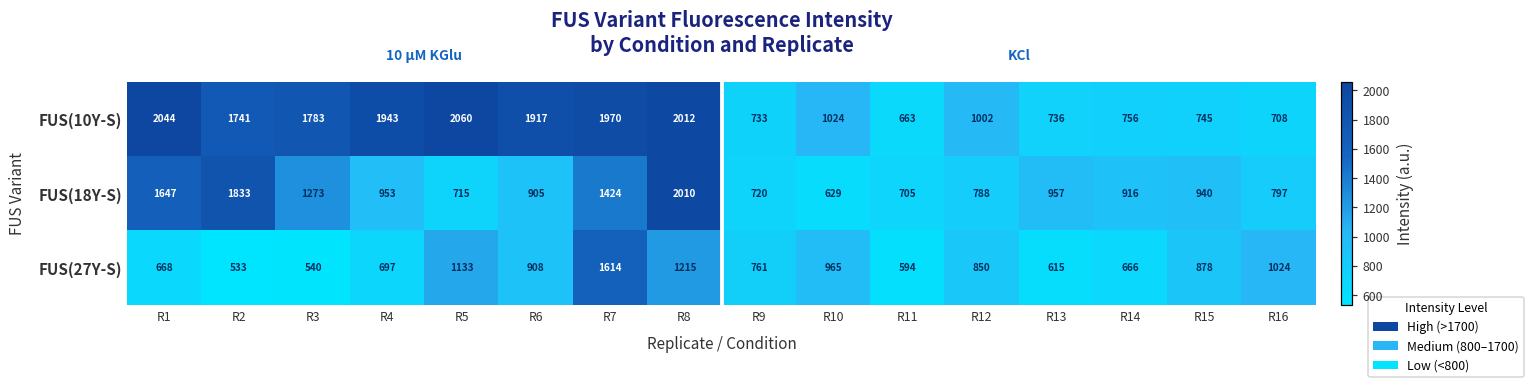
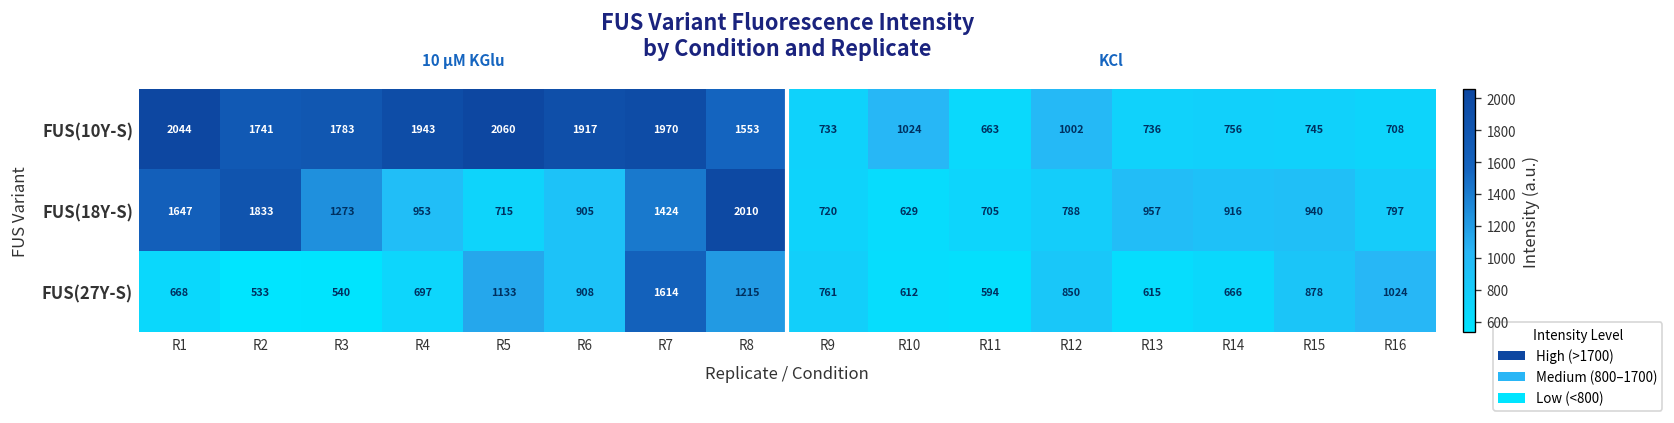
  {
    "FUS(10Y-S)": {
      "R1": 2044,
      "R2": 1741,
      "R3": 1783,
      "R4": 1943,
      "R5": 2060,
      "R6": 1917,
      "R7": 1970,
-     "R8": 2012,
+     "R8": 1553,
      "R9": 733,
      "R10": 1024,
      "R11": 663,
      "R12": 1002,
      "R13": 736,
      "R14": 756,
      "R15": 745,
      "R16": 708
    },
    "FUS(18Y-S)": {
      "R1": 1647,
      "R2": 1833,
      "R3": 1273,
      "R4": 953,
      "R5": 715,
      "R6": 905,
      "R7": 1424,
      "R8": 2010,
      "R9": 720,
      "R10": 629,
      "R11": 705,
      "R12": 788,
      "R13": 957,
      "R14": 916,
      "R15": 940,
      "R16": 797
    },
    "FUS(27Y-S)": {
      "R1": 668,
      "R2": 533,
      "R3": 540,
      "R4": 697,
      "R5": 1133,
      "R6": 908,
      "R7": 1614,
      "R8": 1215,
      "R9": 761,
-     "R10": 965,
+     "R10": 612,
      "R11": 594,
      "R12": 850,
      "R13": 615,
      "R14": 666,
      "R15": 878,
      "R16": 1024
    }
  }
